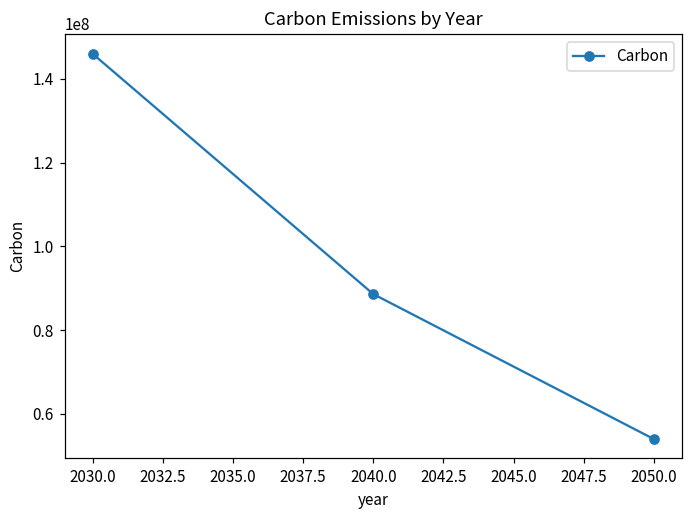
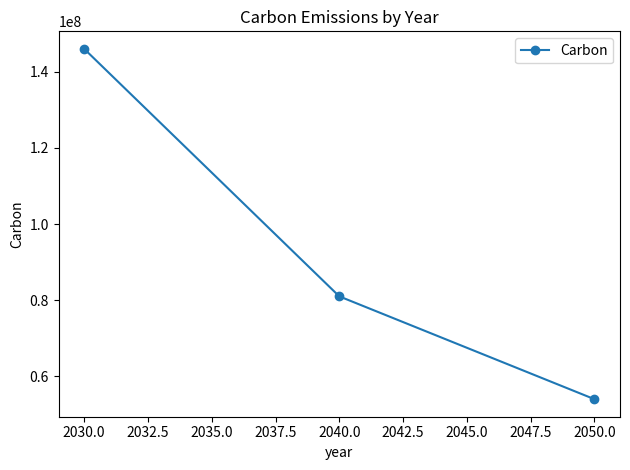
  {
    "2030.0": 146000000,
-   "2040.0": 89000000,
+   "2040.0": 81000000,
    "2050.0": 54000000
  }
